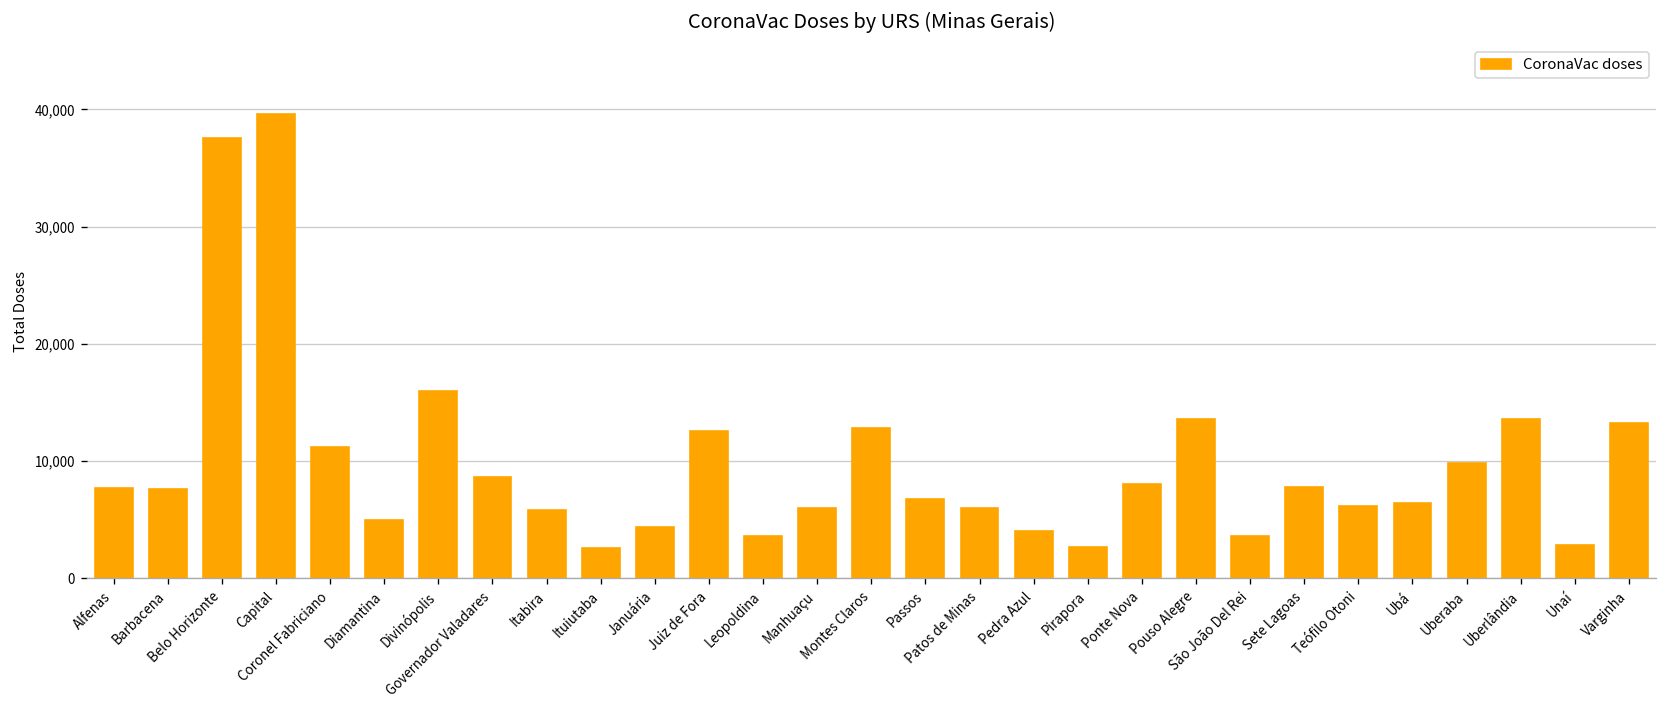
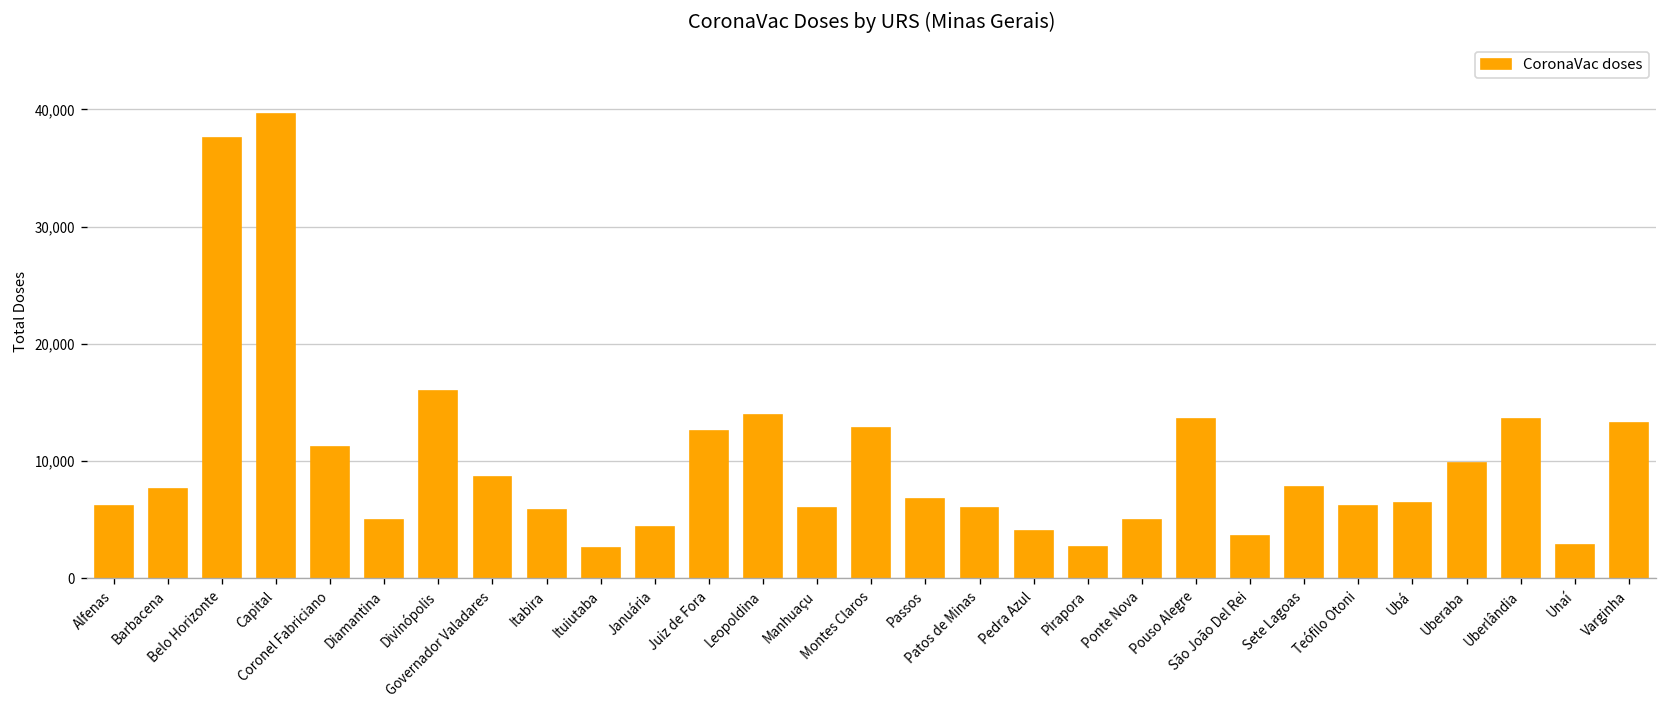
  {
-   "Alfenas": "8,000",
+   "Alfenas": "6,000",
    "Barbacena": "8,000",
    "Belo Horizonte": "38,000",
    "Capital": "40,000",
    "Coronel Fabriciano": "11,000",
    "Diamantina": "5,000",
    "Divinópolis": "16,000",
    "Governador Valadares": "9,000",
    "Itabira": "6,000",
    "Ituiutaba": "3,000",
    "Januária": "4,000",
    "Juiz de Fora": "13,000",
-   "Leopoldina": "4,000",
+   "Leopoldina": "14,000",
    "Manhuaçu": "6,000",
    "Montes Claros": "13,000",
    "Passos": "7,000",
    "Patos de Minas": "6,000",
    "Pedra Azul": "4,000",
    "Pirapora": "3,000",
-   "Ponte Nova": "8,000",
+   "Ponte Nova": "5,000",
    "Pouso Alegre": "14,000",
    "São João Del Rei": "4,000",
    "Sete Lagoas": "8,000",
    "Teófilo Otoni": "6,000",
    "Ubá": "6,000",
    "Uberaba": "10,000",
    "Uberlândia": "14,000",
    "Unaí": "3,000",
    "Varginha": "13,000"
  }
